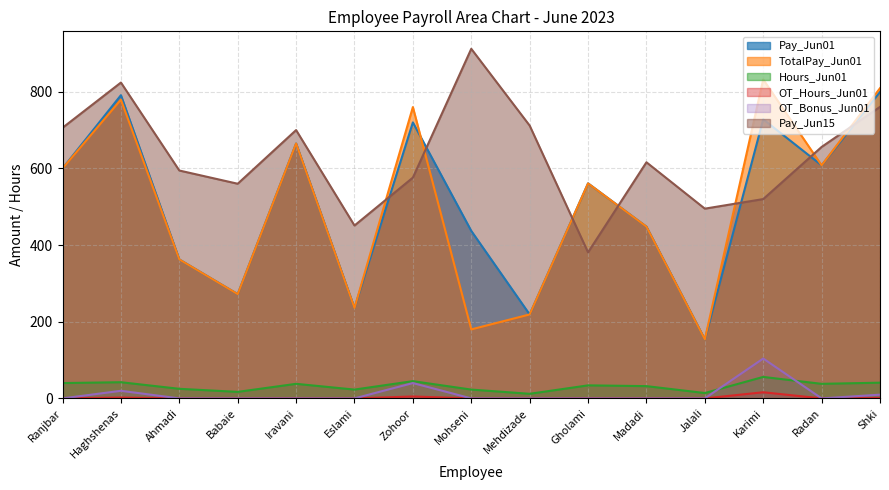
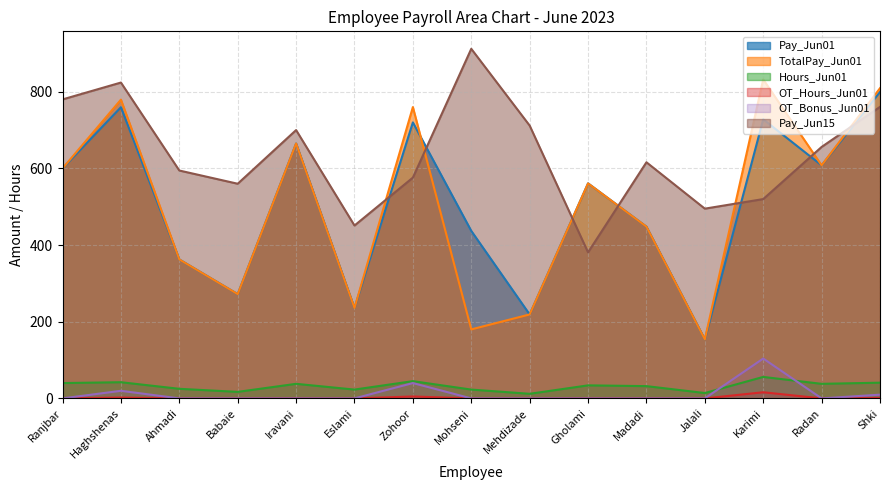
  {
    "Pay_Jun01": {
-     "Haghshenas": 790,
+     "Haghshenas": 760,
      "Zohoor": 720,
      "Mohseni": 440,
      "Shki": 800
    },
    "TotalPay_Jun01": {
      "Haghshenas": 780,
      "Zohoor": 760,
      "Mohseni": 180,
      "Shki": 810
    },
    "Hours_Jun01": {
      "Ranjbar": 40,
      "Haghshenas": 40,
      "Ahmadi": 30,
      "Babaie": 20,
      "Iravani": 40,
      "Eslami": 20,
      "Mohseni": 20,
      "Mehdizade": 10,
      "Gholami": 30,
      "Madadi": 30,
      "Jalali": 10,
      "Karimi": 60,
      "Radan": 40,
      "Shki": 40
    },
    "OT_Hours_Jun01": {
      "Haghshenas": 0,
      "Zohoor": 10,
      "Karimi": 20,
      "Shki": 0
    },
    "OT_Bonus_Jun01": {
      "Haghshenas": 20,
      "Karimi": 100,
      "Shki": 10
    },
    "Pay_Jun15": {
-     "Ranjbar": 710,
+     "Ranjbar": 780,
      "Haghshenas": 820,
      "Ahmadi": 590,
      "Babaie": 560,
      "Iravani": 700,
      "Eslami": 450,
      "Zohoor": 580,
      "Mohseni": 910,
      "Mehdizade": 710,
      "Gholami": 380,
      "Madadi": 620,
      "Jalali": 500,
      "Karimi": 520,
      "Radan": 660,
      "Shki": 760
    }
  }
